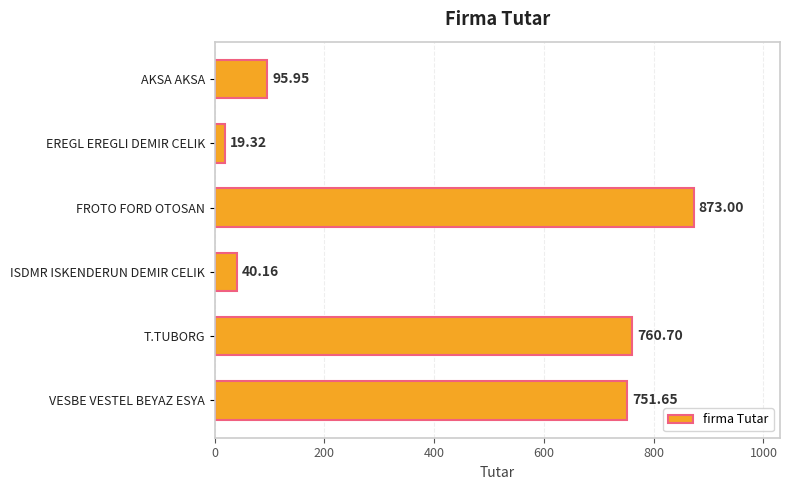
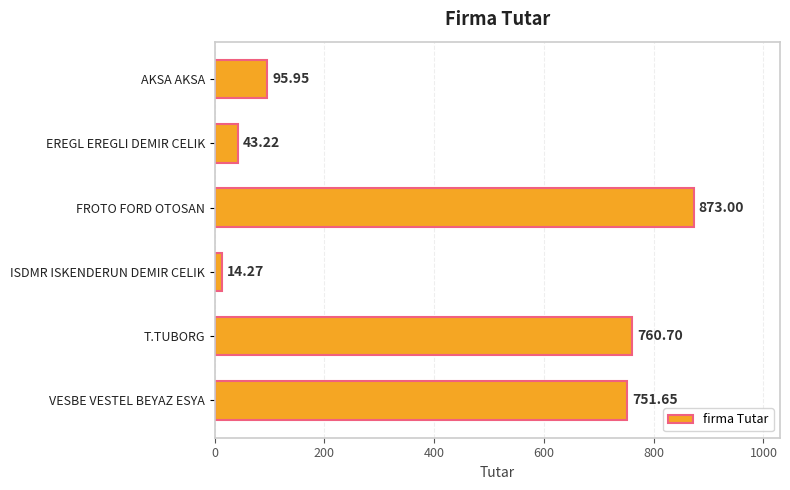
  {
    "AKSA AKSA": 95.95,
-   "EREGL EREGLI DEMIR CELIK": 19.32,
+   "EREGL EREGLI DEMIR CELIK": 43.22,
    "FROTO FORD OTOSAN": 873.00,
-   "ISDMR ISKENDERUN DEMIR CELIK": 40.16,
+   "ISDMR ISKENDERUN DEMIR CELIK": 14.27,
    "T.TUBORG": 760.70,
    "VESBE VESTEL BEYAZ ESYA": 751.65
  }
